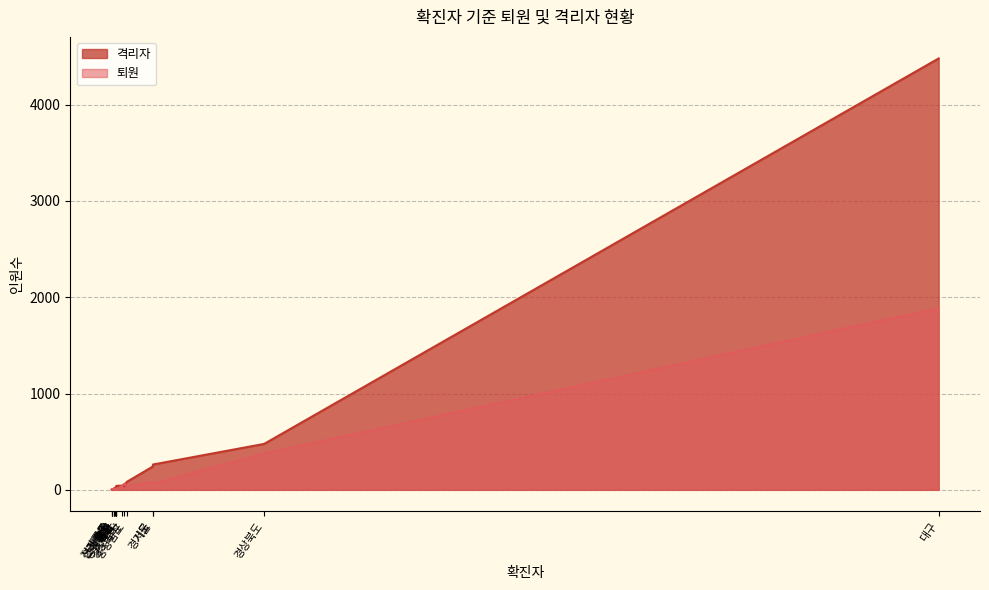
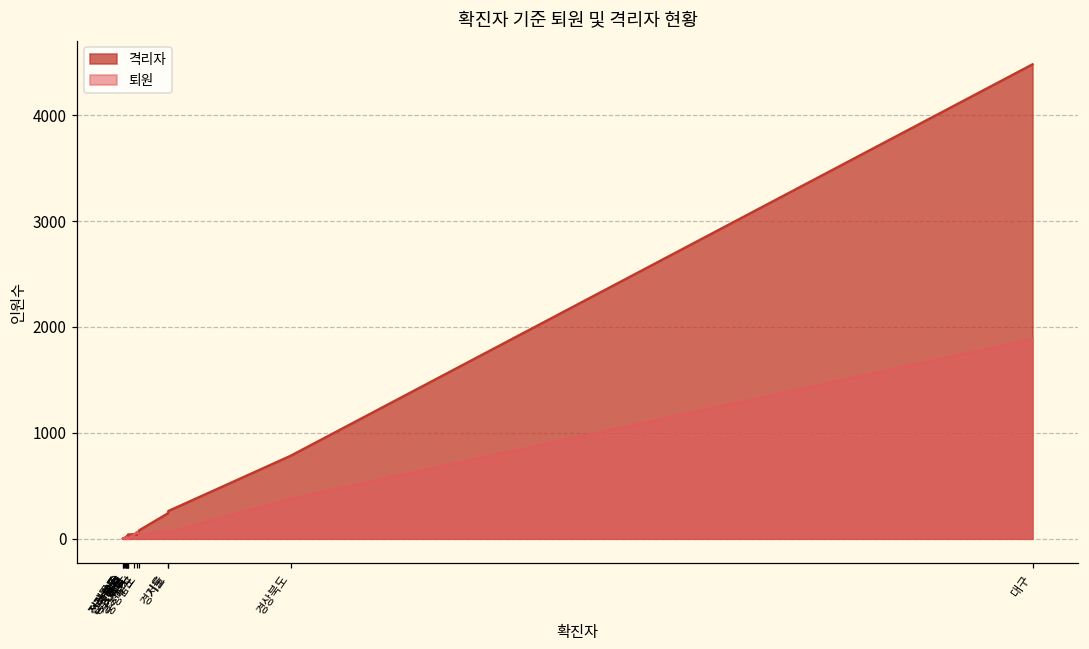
  {
    "격리자": {
      "세종": 0,
      "충청남도": 100,
      "경기도": 200,
      "서울": 300,
-     "경상북도": 500,
+     "경상북도": 800,
      "대구": 4500
    },
    "퇴원": {
      "부산": 100,
      "경기도": 100,
      "서울": 100,
      "경상북도": 400,
      "대구": 1900
    }
  }
